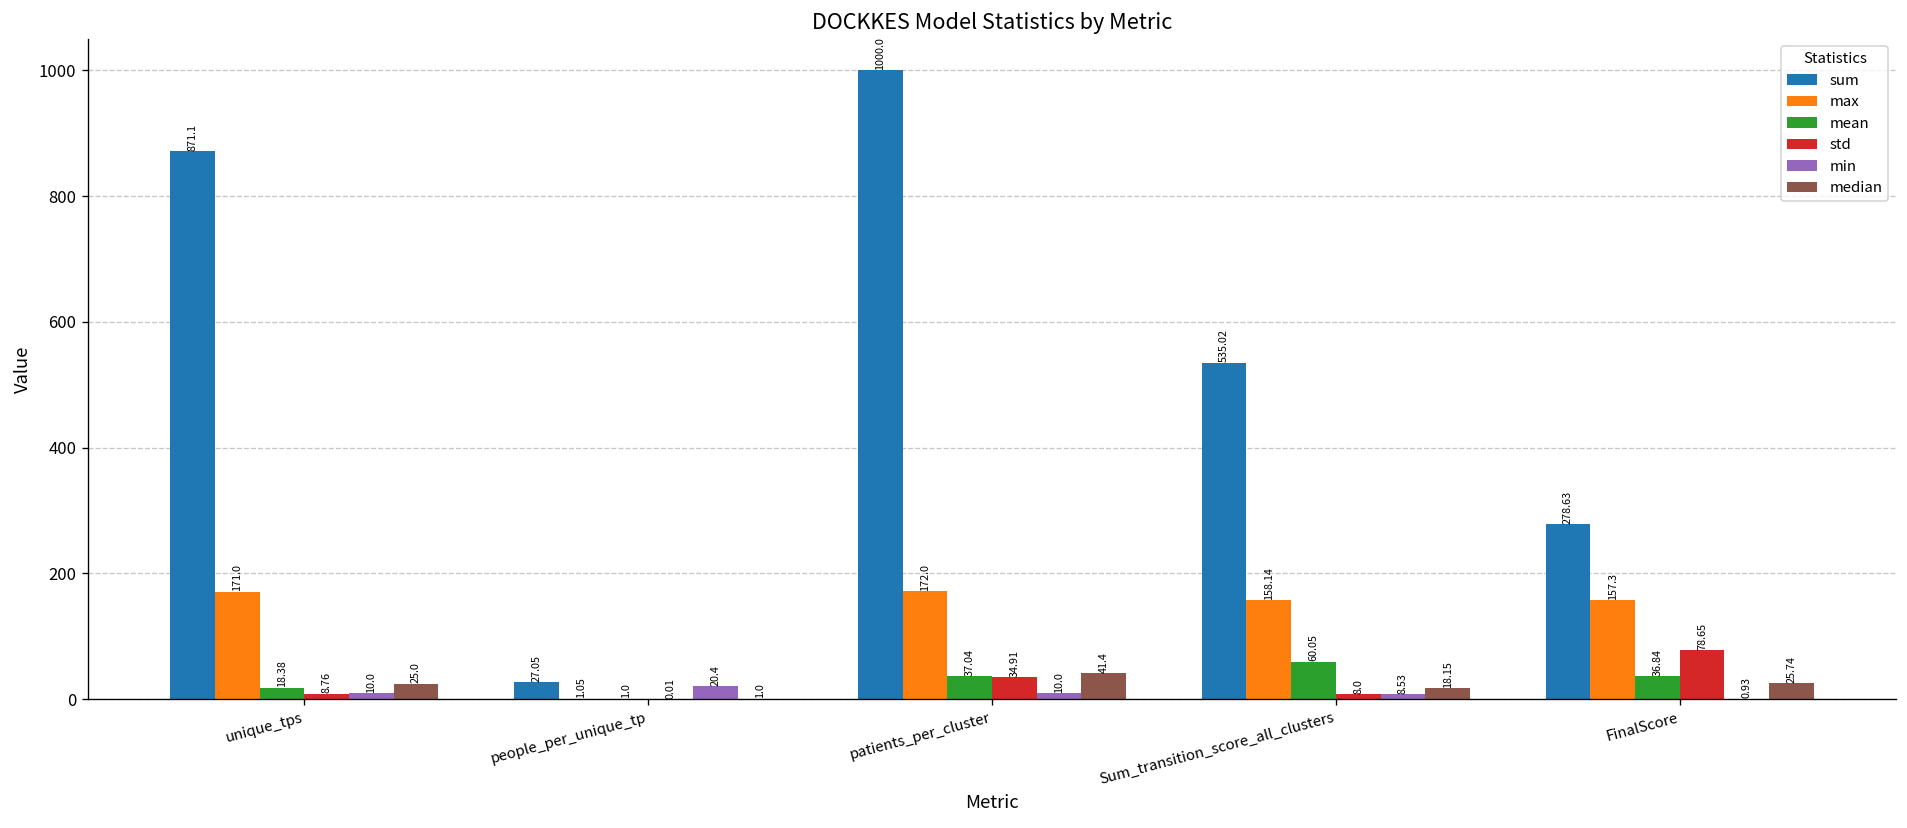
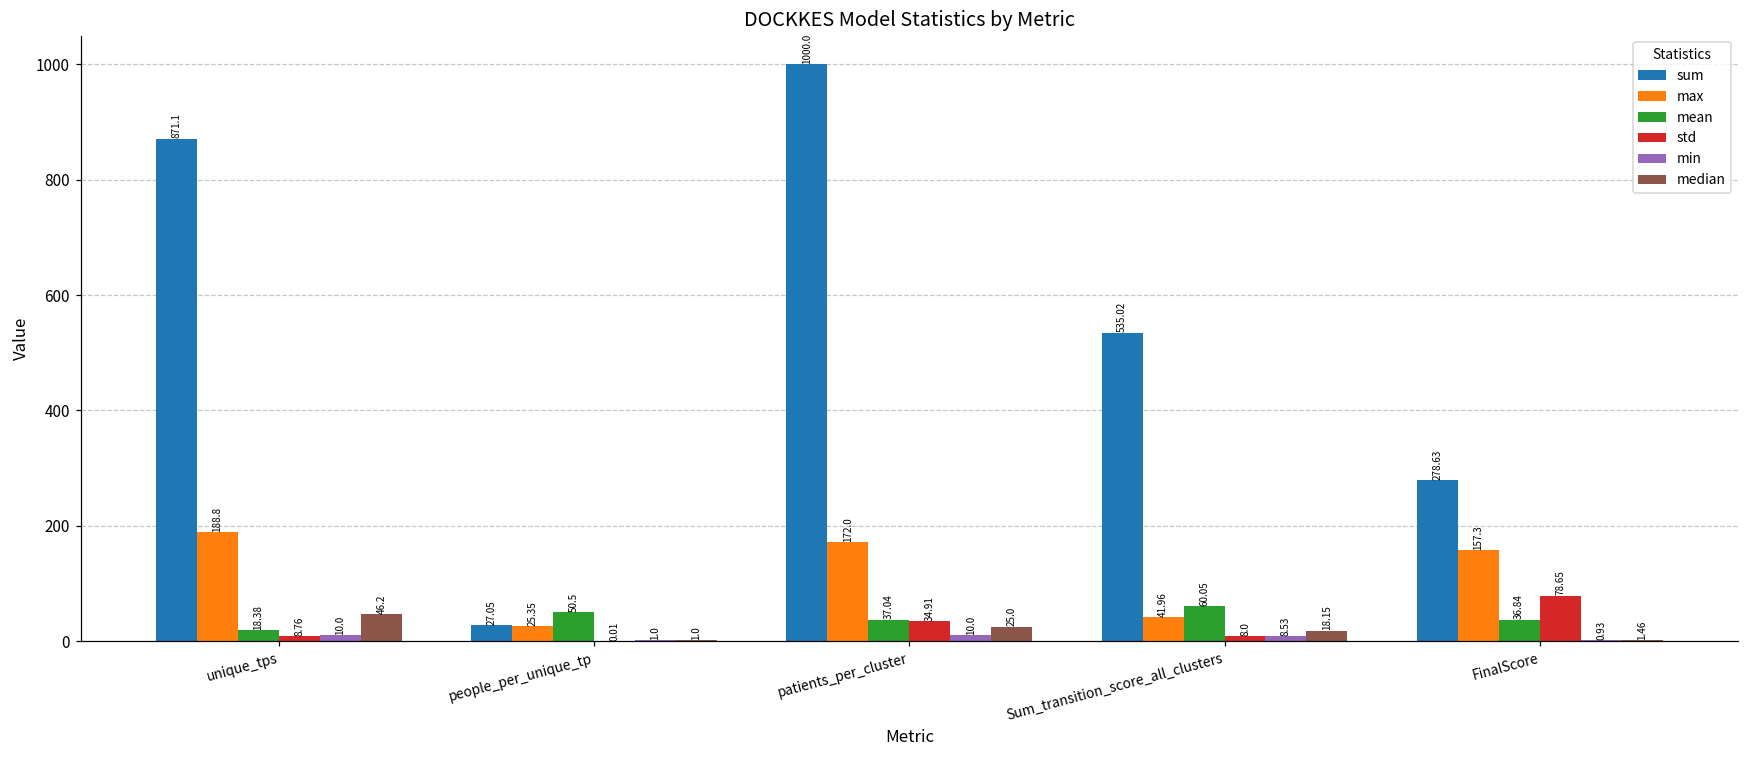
  {
    "sum": {
      "unique_tps": 871.1,
      "people_per_unique_tp": 27.05,
      "patients_per_cluster": 1000.0,
      "Sum_transition_score_all_clusters": 535.02,
      "FinalScore": 278.63
    },
    "max": {
-     "unique_tps": 171.0,
-     "people_per_unique_tp": 1.05,
+     "unique_tps": 188.8,
+     "people_per_unique_tp": 25.35,
      "patients_per_cluster": 172.0,
-     "Sum_transition_score_all_clusters": 158.14,
+     "Sum_transition_score_all_clusters": 41.96,
      "FinalScore": 157.3
    },
    "mean": {
      "unique_tps": 18.38,
-     "people_per_unique_tp": 1.0,
+     "people_per_unique_tp": 50.5,
      "patients_per_cluster": 37.04,
      "Sum_transition_score_all_clusters": 60.05,
      "FinalScore": 36.84
    },
    "std": {
      "unique_tps": 8.76,
      "people_per_unique_tp": 0.01,
      "patients_per_cluster": 34.91,
      "Sum_transition_score_all_clusters": 8.0,
      "FinalScore": 78.65
    },
    "min": {
      "unique_tps": 10.0,
-     "people_per_unique_tp": 20.4,
+     "people_per_unique_tp": 1.0,
      "patients_per_cluster": 10.0,
      "Sum_transition_score_all_clusters": 8.53,
      "FinalScore": 0.93
    },
    "median": {
-     "unique_tps": 25.0,
+     "unique_tps": 46.2,
      "people_per_unique_tp": 1.0,
-     "patients_per_cluster": 41.4,
+     "patients_per_cluster": 25.0,
      "Sum_transition_score_all_clusters": 18.15,
-     "FinalScore": 25.74
+     "FinalScore": 1.46
    }
  }
